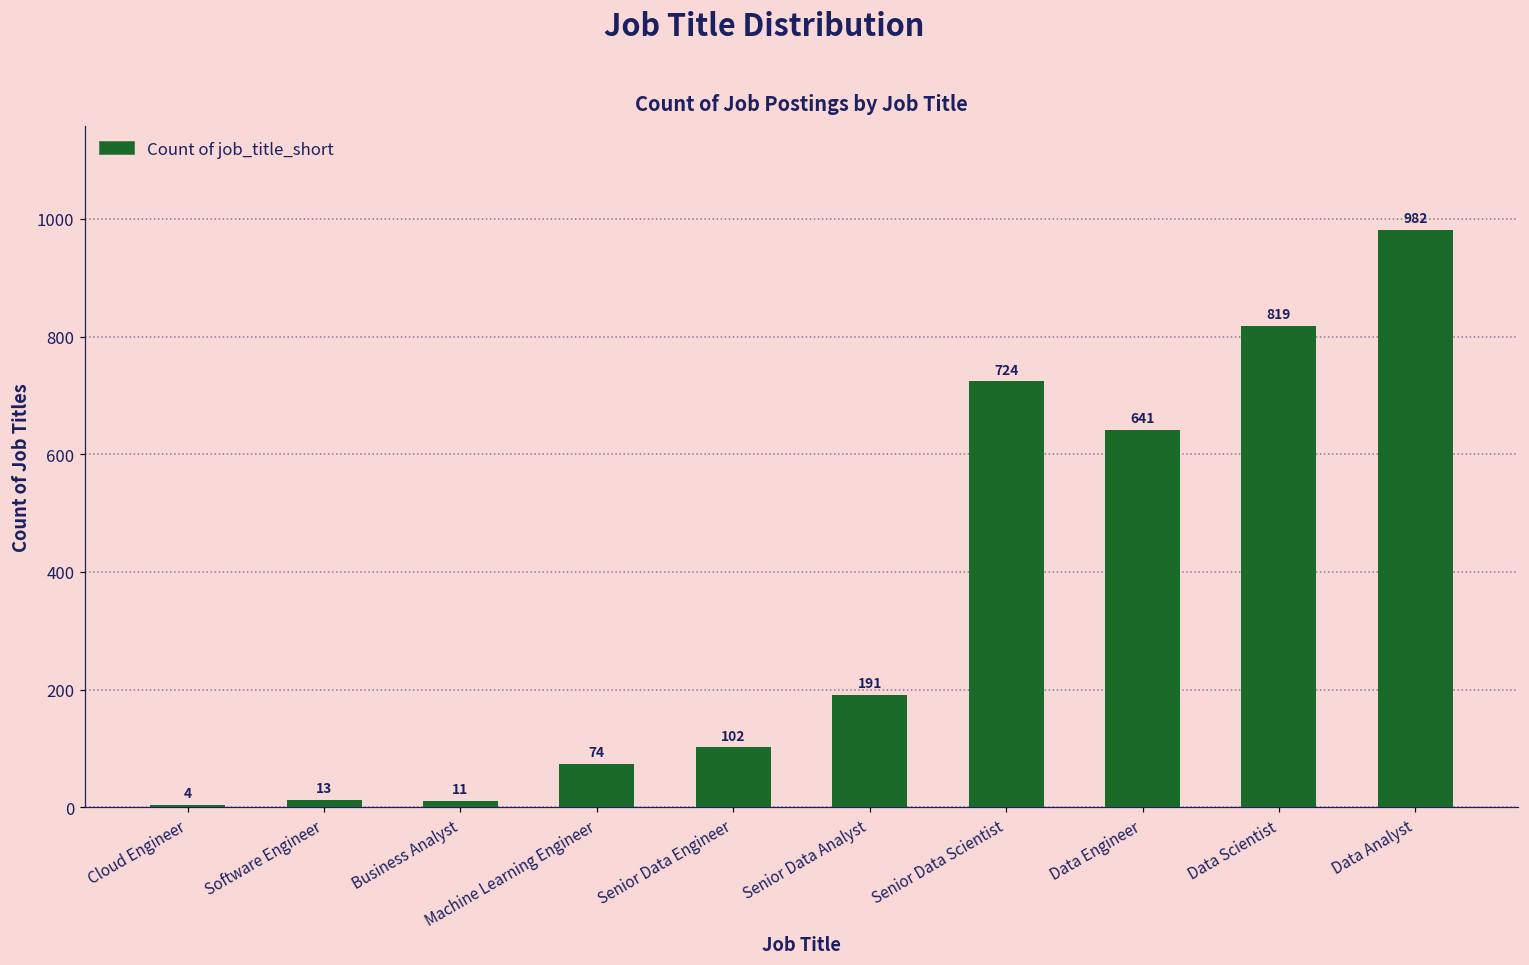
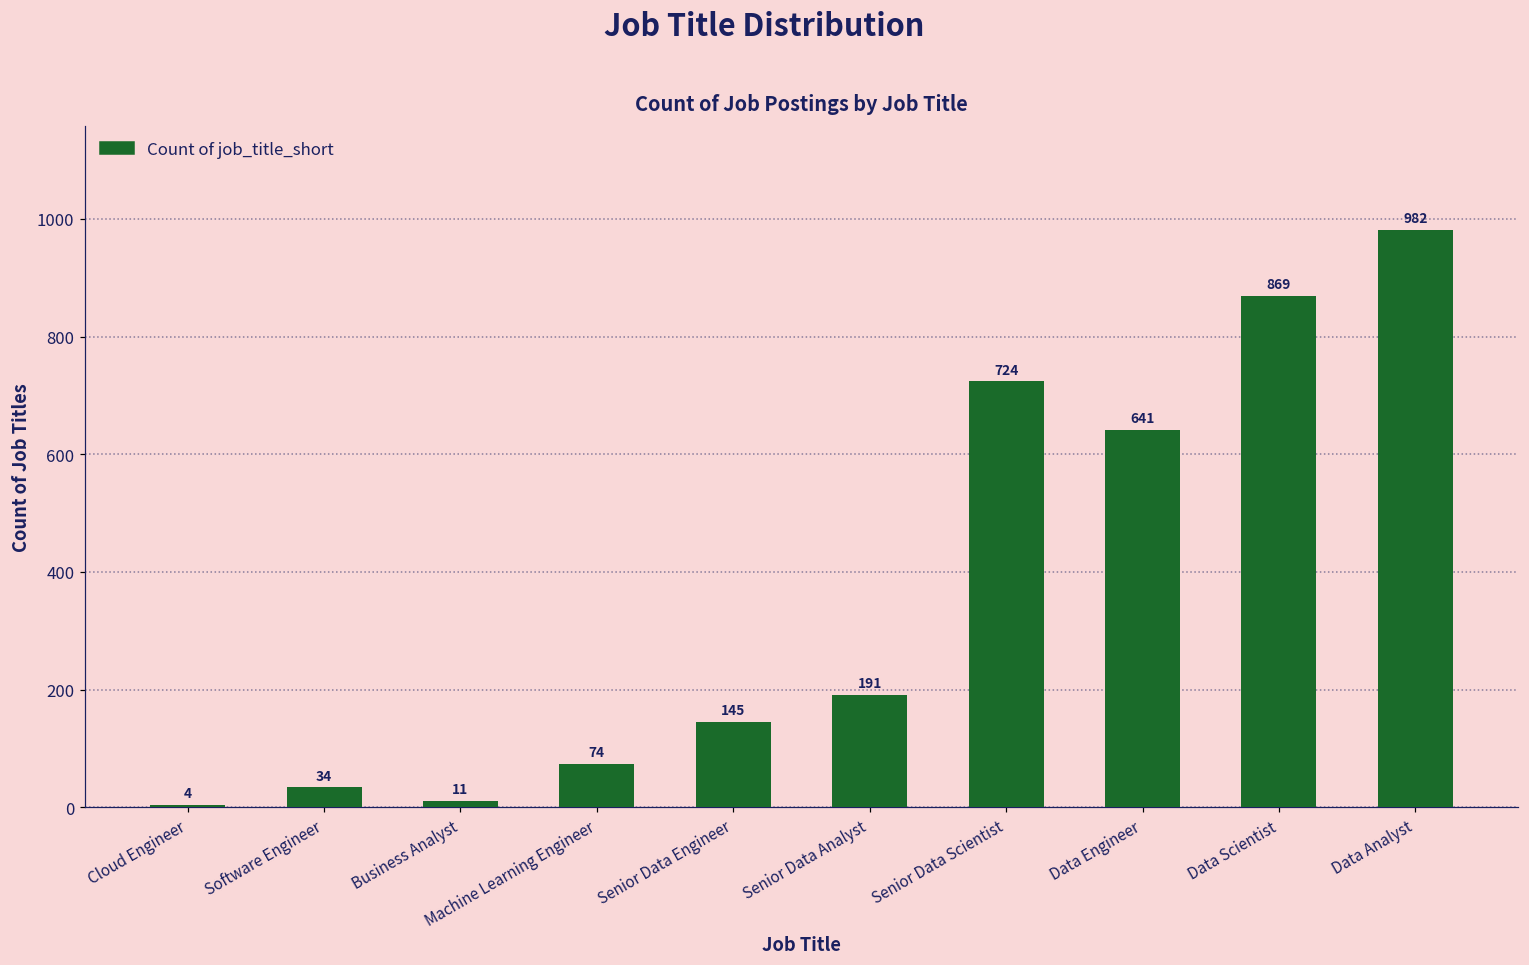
  {
    "Cloud Engineer": 4,
-   "Software Engineer": 13,
+   "Software Engineer": 34,
    "Business Analyst": 11,
    "Machine Learning Engineer": 74,
-   "Senior Data Engineer": 102,
+   "Senior Data Engineer": 145,
    "Senior Data Analyst": 191,
    "Senior Data Scientist": 724,
    "Data Engineer": 641,
-   "Data Scientist": 819,
+   "Data Scientist": 869,
    "Data Analyst": 982
  }
